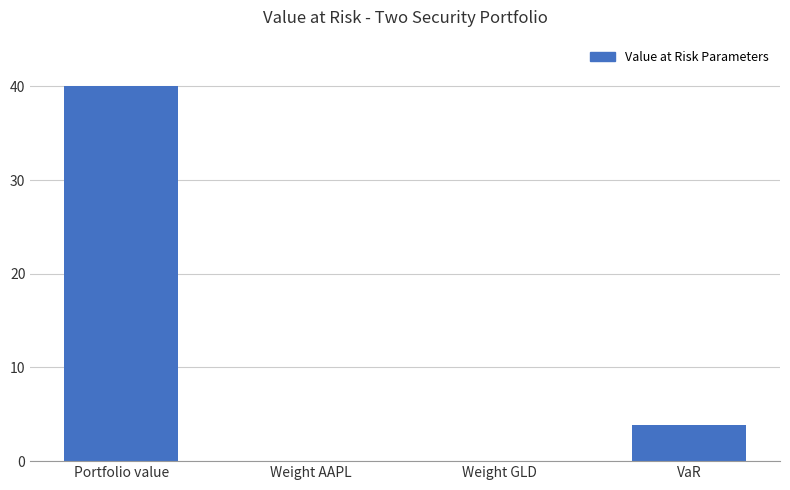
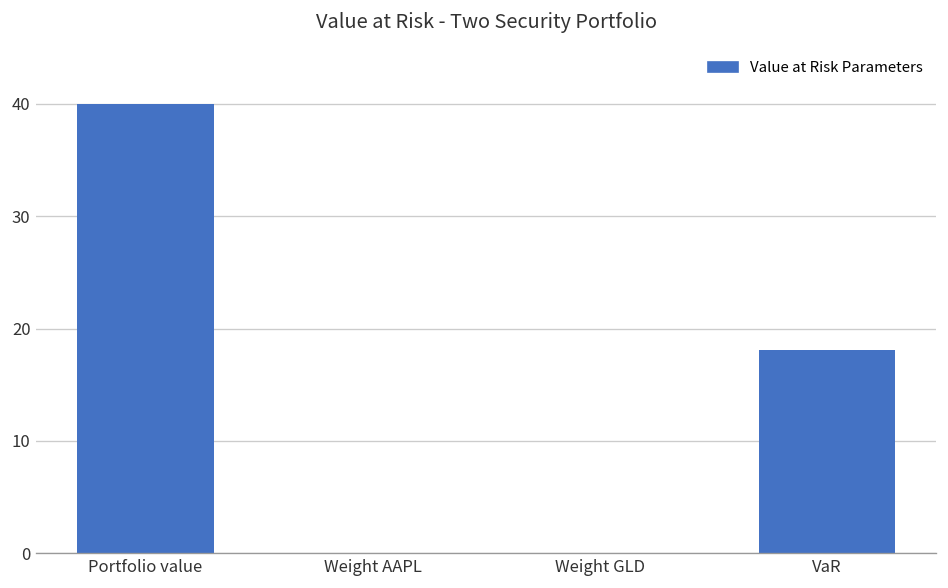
  {
    "Portfolio value": 40,
-   "VaR": 4
+   "VaR": 18
  }
